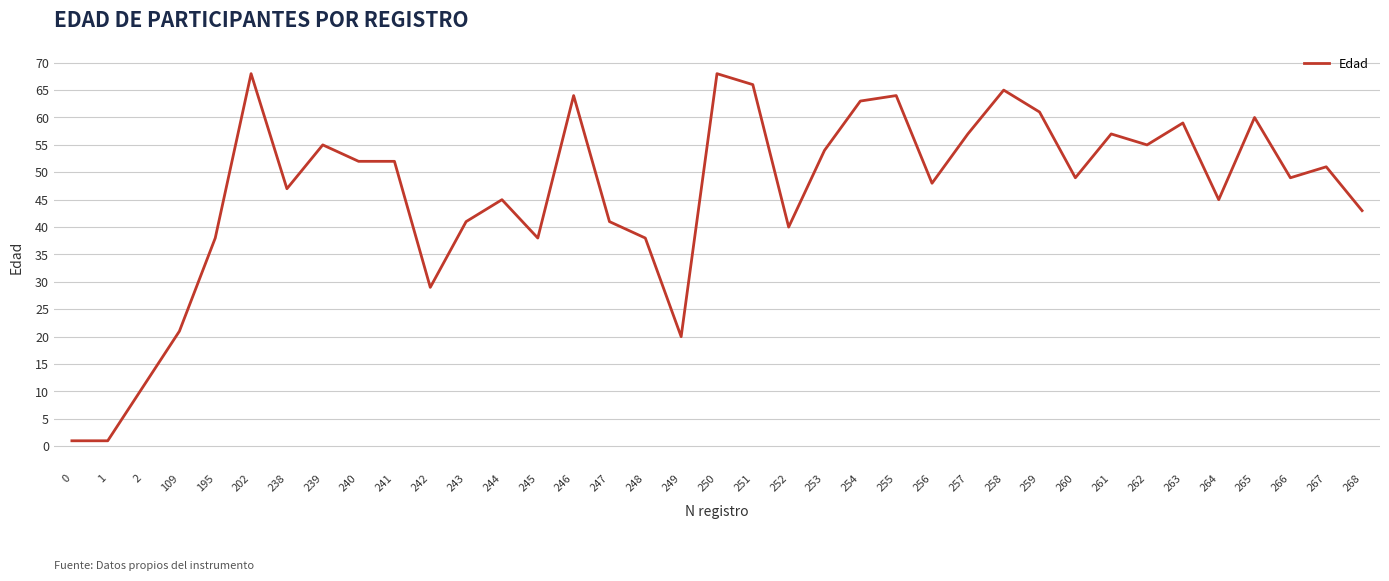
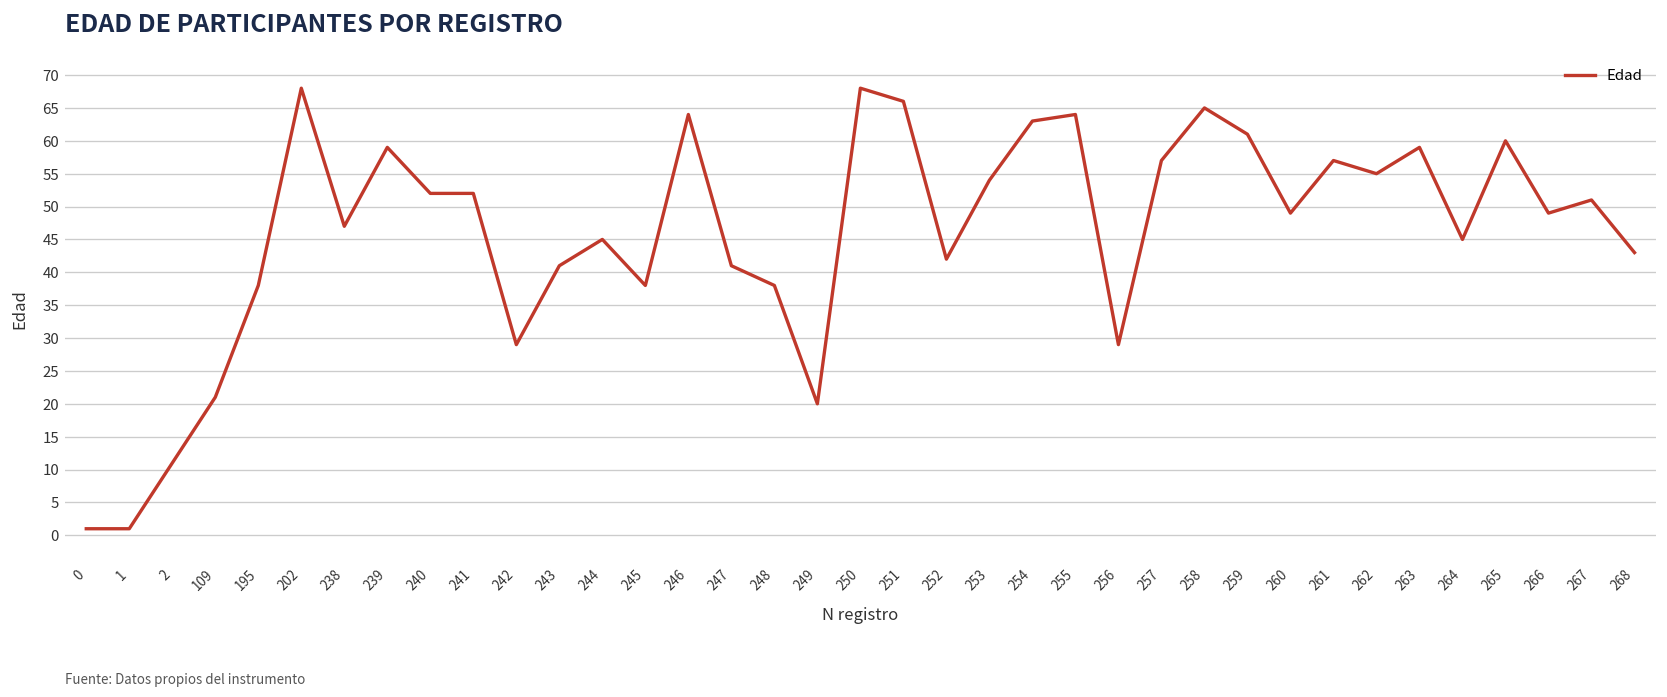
  {
    "0": 1,
    "1": 1,
    "2": 11,
    "109": 21,
    "195": 38,
    "202": 68,
    "238": 47,
-   "239": 55,
+   "239": 59,
    "240": 52,
    "241": 52,
    "242": 29,
    "243": 41,
    "244": 45,
    "245": 38,
    "246": 64,
    "247": 41,
    "248": 38,
    "249": 20,
    "250": 68,
    "251": 66,
-   "252": 40,
+   "252": 42,
    "253": 54,
    "254": 63,
    "255": 64,
-   "256": 48,
+   "256": 29,
    "257": 57,
    "258": 65,
    "259": 61,
    "260": 49,
    "261": 57,
    "262": 55,
    "263": 59,
    "264": 45,
    "265": 60,
    "266": 49,
    "267": 51,
    "268": 43
  }
